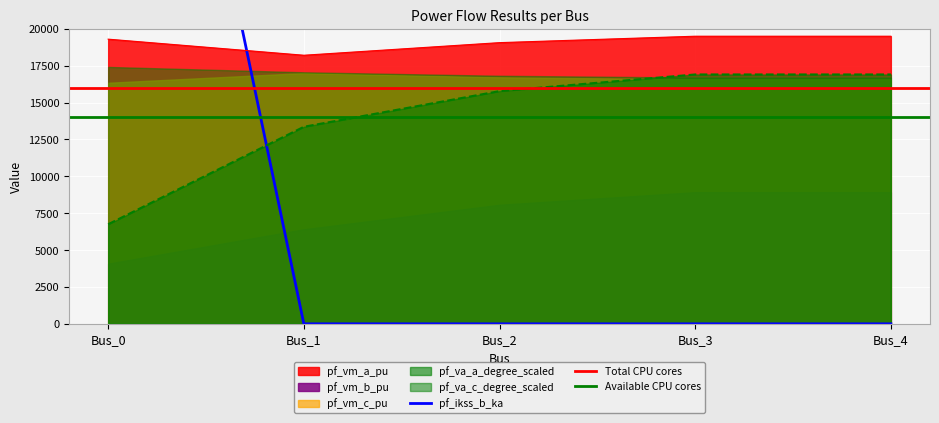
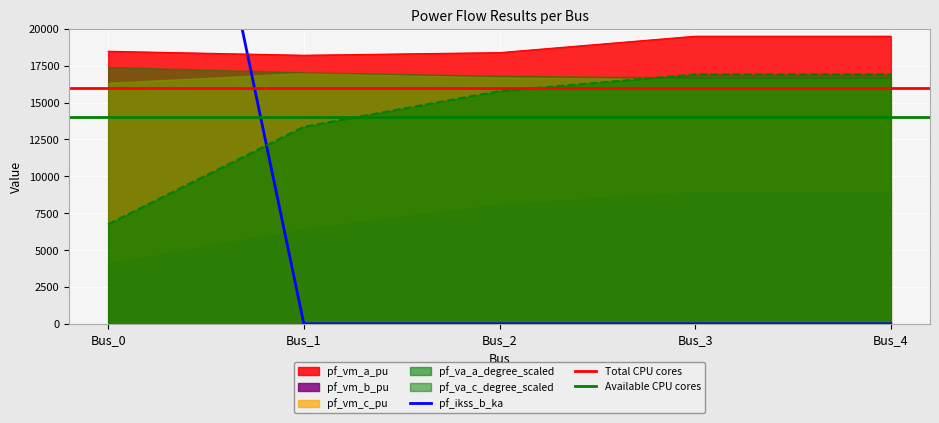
  {
    "pf_vm_a_pu": {
-     "Bus_0": 19300,
+     "Bus_0": 18500,
      "Bus_1": 18200,
-     "Bus_2": 19100,
+     "Bus_2": 18400,
      "Bus_3": 19500,
      "Bus_4": 19500
    },
    "pf_ikss_b_ka": {
      "Bus_1": 0,
      "Bus_2": 0,
      "Bus_3": 0,
      "Bus_4": 0
    },
    "pf_vm_b_pu": {
      "Bus_0": 4100,
      "Bus_1": 6400,
      "Bus_2": 8100,
      "Bus_3": 8900,
      "Bus_4": 8900
    },
    "pf_vm_c_pu": {
      "Bus_0": 16300
    }
  }
